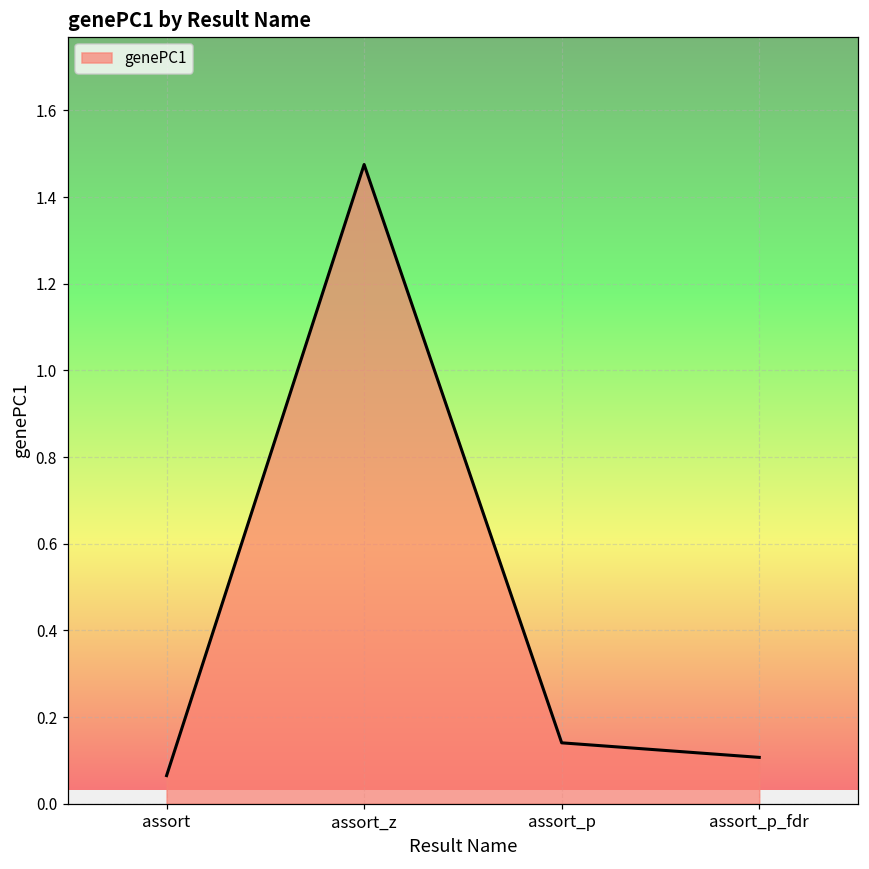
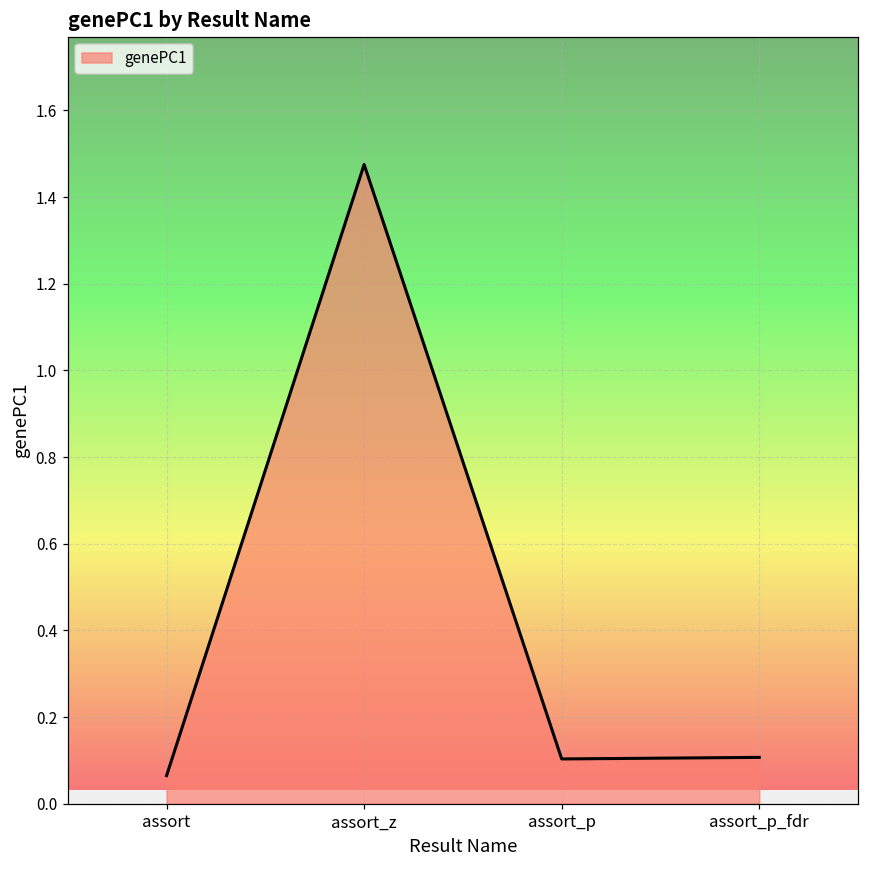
  {
    "assort": 0.07,
    "assort_z": 1.48,
-   "assort_p": 0.14,
+   "assort_p": 0.10,
    "assort_p_fdr": 0.11
  }
